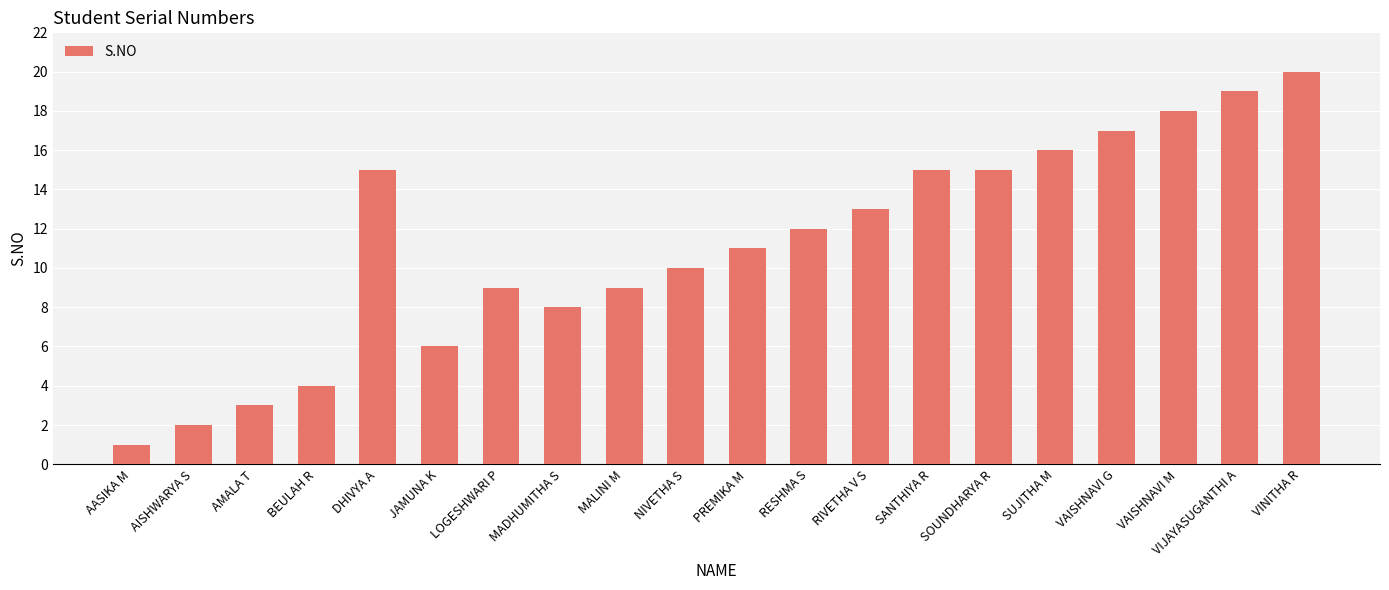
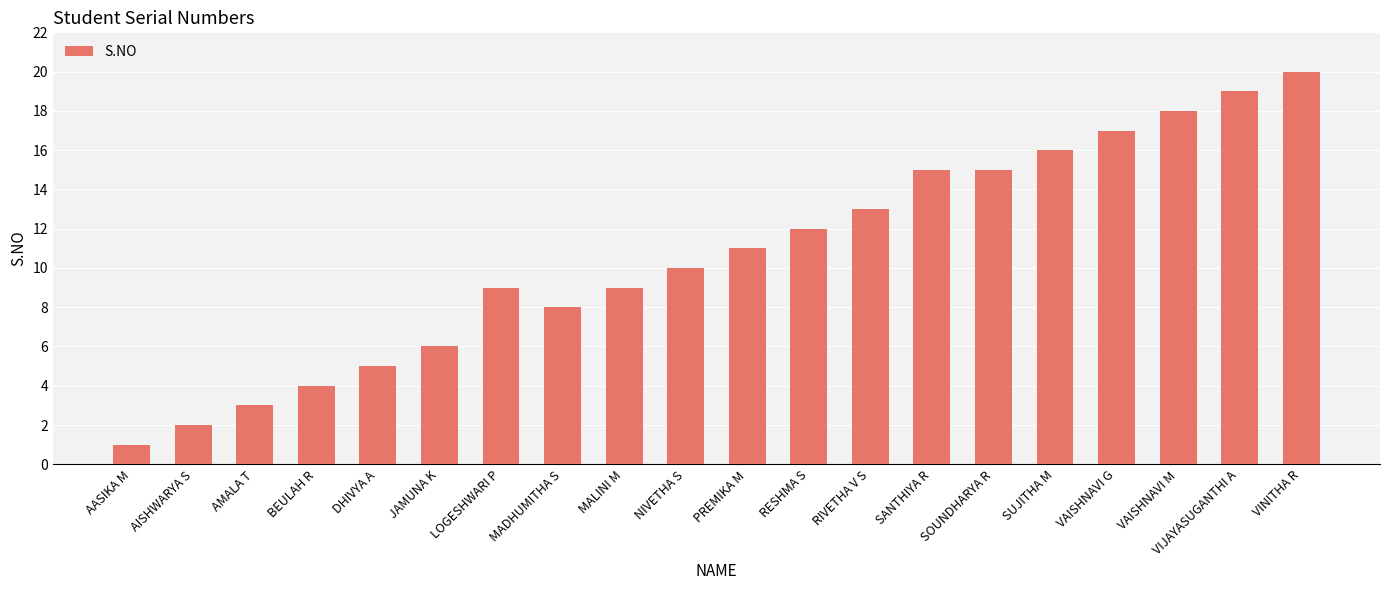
  {
    "AASIKA M": 1,
    "AISHWARYA S": 2,
    "AMALA T": 3,
    "BEULAH R": 4,
-   "DHIVYA A": 15,
+   "DHIVYA A": 5,
    "JAMUNA K": 6,
    "LOGESHWARI P": 9,
    "MADHUMITHA S": 8,
    "MALINI M": 9,
    "NIVETHA S": 10,
    "PREMIKA M": 11,
    "RESHMA S": 12,
    "RIVETHA V S": 13,
    "SANTHIYA R": 15,
    "SOUNDHARYA R": 15,
    "SUJITHA M": 16,
    "VAISHNAVI G": 17,
    "VAISHNAVI M": 18,
    "VIJAYASUGANTHI A": 19,
    "VINITHA R": 20
  }
